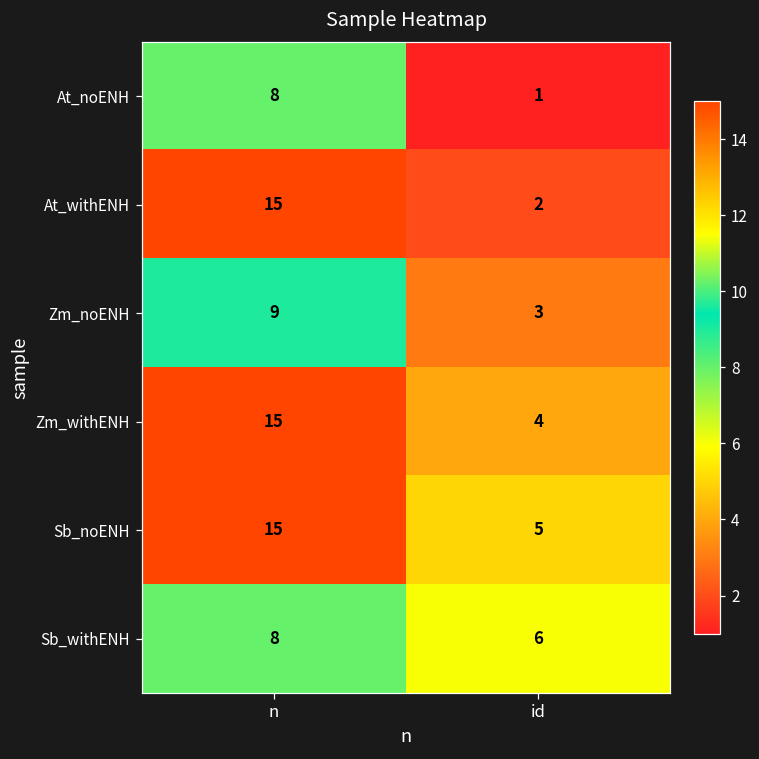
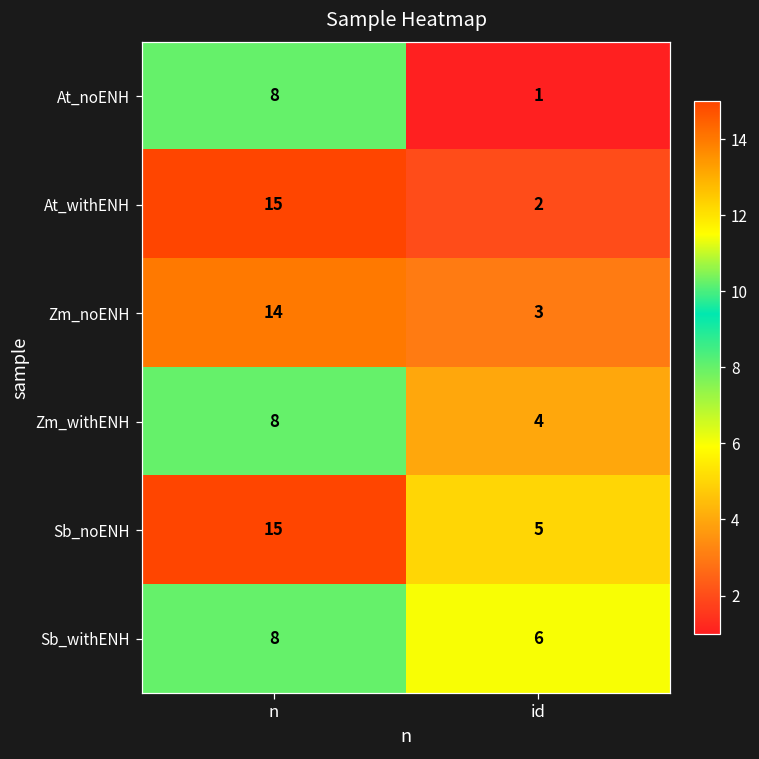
  {
    "At_noENH": {
      "n": 8,
      "id": 1
    },
    "At_withENH": {
      "n": 15,
      "id": 2
    },
    "Zm_noENH": {
-     "n": 9,
+     "n": 14,
      "id": 3
    },
    "Zm_withENH": {
-     "n": 15,
+     "n": 8,
      "id": 4
    },
    "Sb_noENH": {
      "n": 15,
      "id": 5
    },
    "Sb_withENH": {
      "n": 8,
      "id": 6
    }
  }
